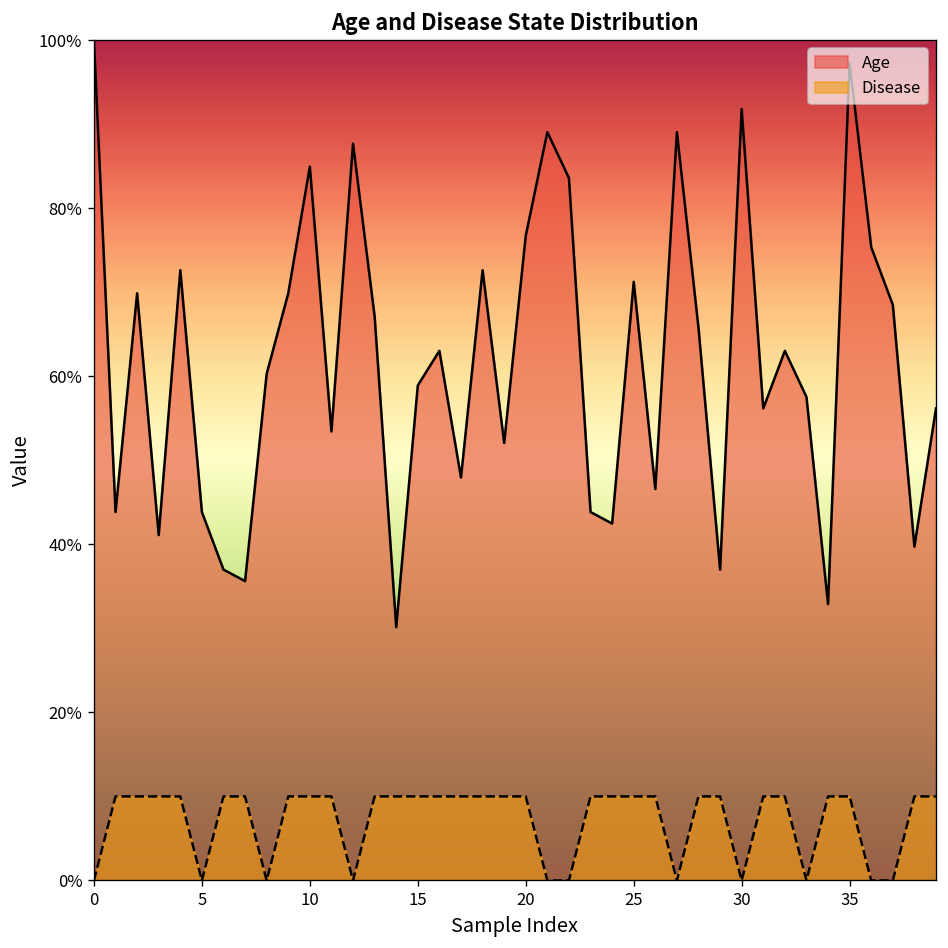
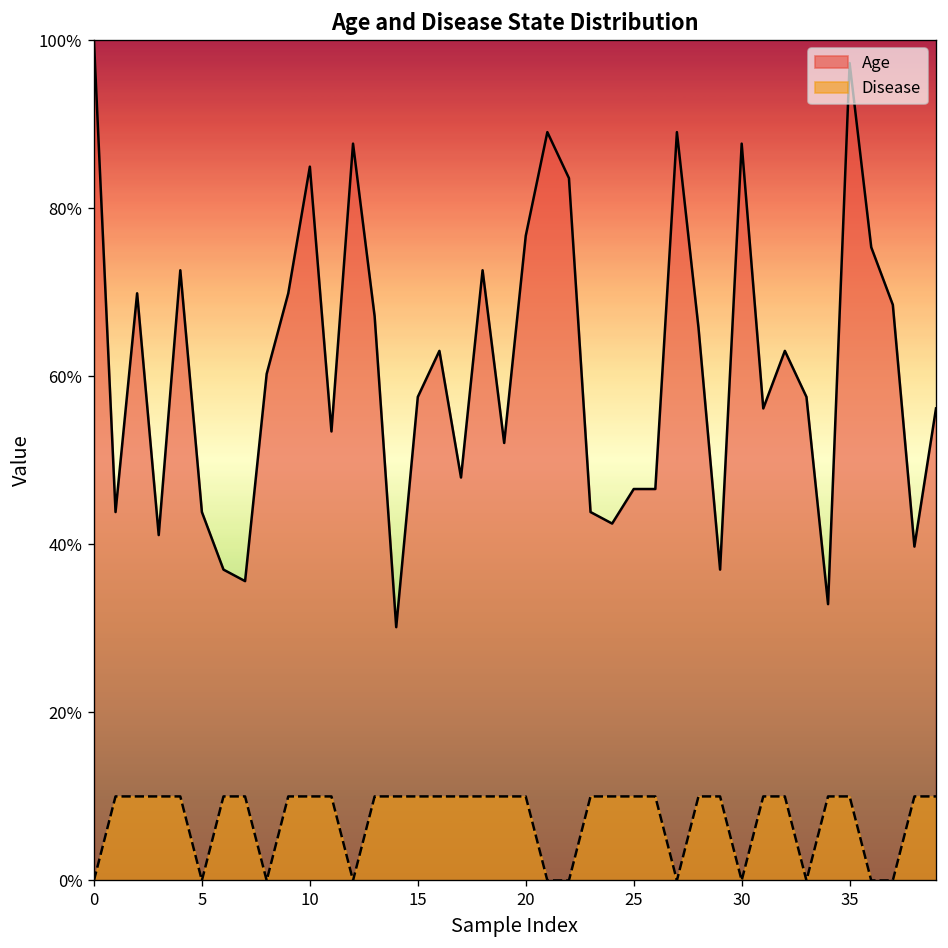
  {
    "Age": {
      "0": "100%",
      "5": "44%",
      "10": "85%",
-     "15": "59%",
+     "15": "58%",
      "20": "77%",
-     "25": "71%",
-     "30": "92%"
+     "25": "47%",
+     "30": "88%"
    },
    "Disease": {
      "0": "0%",
      "5": "0%",
      "10": "10%",
      "15": "10%",
      "20": "10%",
      "25": "10%",
      "30": "0%",
      "35": "10%"
    }
  }
